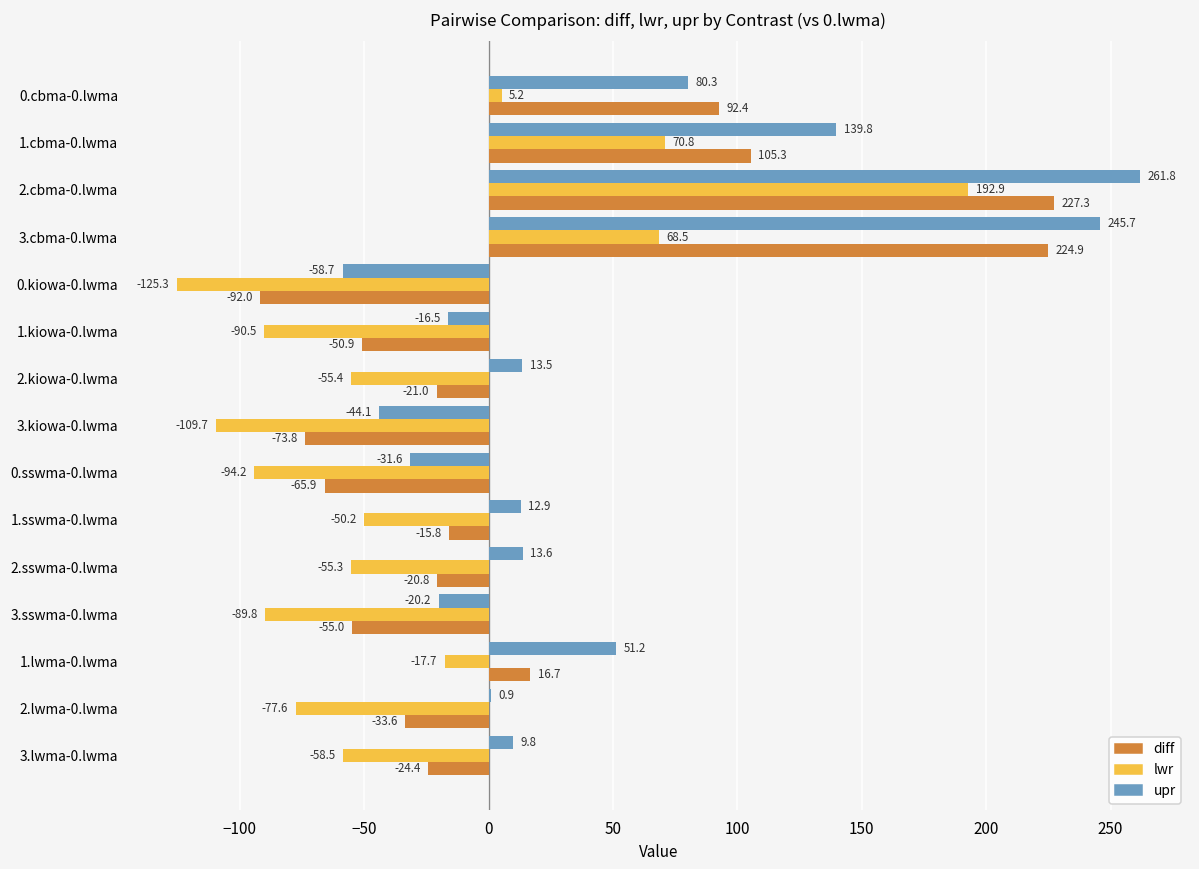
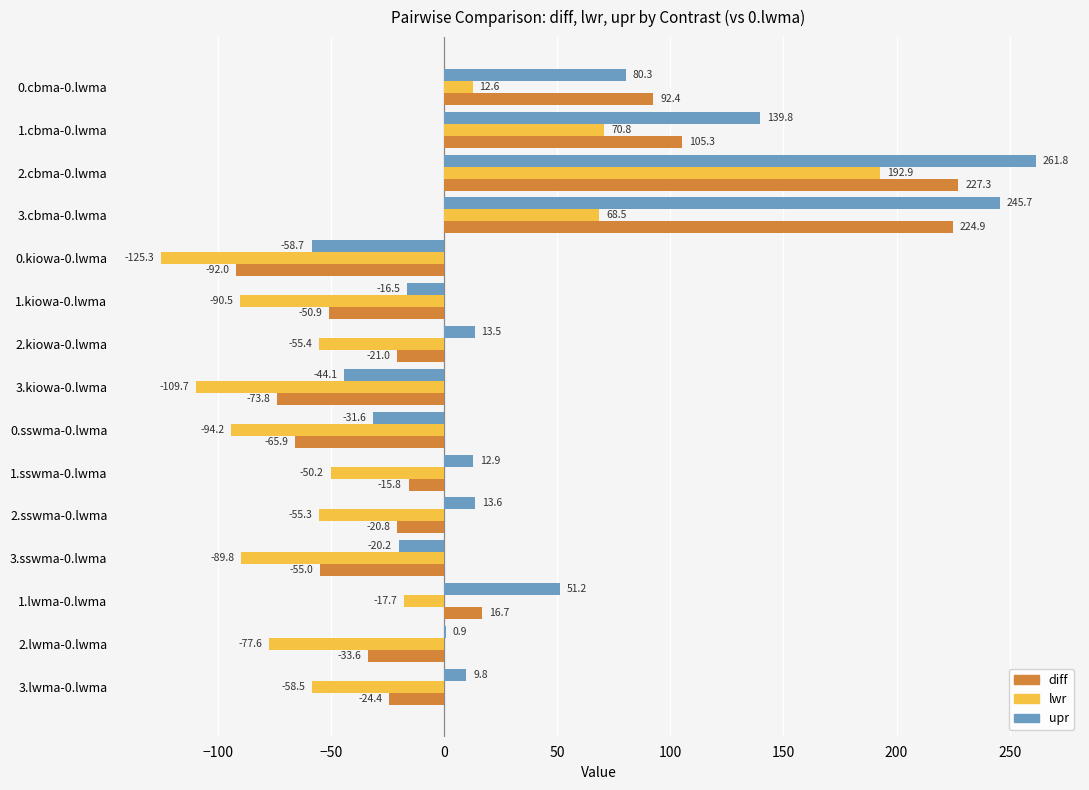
  {
    "diff": {
      "0.cbma-0.lwma": 92.4,
      "1.cbma-0.lwma": 105.3,
      "2.cbma-0.lwma": 227.3,
      "3.cbma-0.lwma": 224.9,
      "0.kiowa-0.lwma": -92.0,
      "1.kiowa-0.lwma": -50.9,
      "2.kiowa-0.lwma": -21.0,
      "3.kiowa-0.lwma": -73.8,
      "0.sswma-0.lwma": -65.9,
      "1.sswma-0.lwma": -15.8,
      "2.sswma-0.lwma": -20.8,
      "3.sswma-0.lwma": -55.0,
      "1.lwma-0.lwma": 16.7,
      "2.lwma-0.lwma": -33.6,
      "3.lwma-0.lwma": -24.4
    },
    "lwr": {
-     "0.cbma-0.lwma": 5.2,
+     "0.cbma-0.lwma": 12.6,
      "1.cbma-0.lwma": 70.8,
      "2.cbma-0.lwma": 192.9,
      "3.cbma-0.lwma": 68.5,
      "0.kiowa-0.lwma": -125.3,
      "1.kiowa-0.lwma": -90.5,
      "2.kiowa-0.lwma": -55.4,
      "3.kiowa-0.lwma": -109.7,
      "0.sswma-0.lwma": -94.2,
      "1.sswma-0.lwma": -50.2,
      "2.sswma-0.lwma": -55.3,
      "3.sswma-0.lwma": -89.8,
      "1.lwma-0.lwma": -17.7,
      "2.lwma-0.lwma": -77.6,
      "3.lwma-0.lwma": -58.5
    },
    "upr": {
      "0.cbma-0.lwma": 80.3,
      "1.cbma-0.lwma": 139.8,
      "2.cbma-0.lwma": 261.8,
      "3.cbma-0.lwma": 245.7,
      "0.kiowa-0.lwma": -58.7,
      "1.kiowa-0.lwma": -16.5,
      "2.kiowa-0.lwma": 13.5,
      "3.kiowa-0.lwma": -44.1,
      "0.sswma-0.lwma": -31.6,
      "1.sswma-0.lwma": 12.9,
      "2.sswma-0.lwma": 13.6,
      "3.sswma-0.lwma": -20.2,
      "1.lwma-0.lwma": 51.2,
      "2.lwma-0.lwma": 0.9,
      "3.lwma-0.lwma": 9.8
    }
  }
